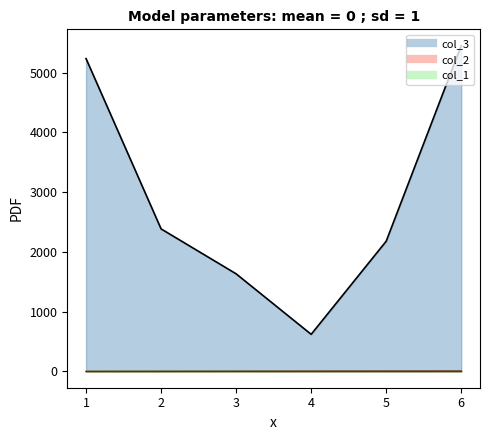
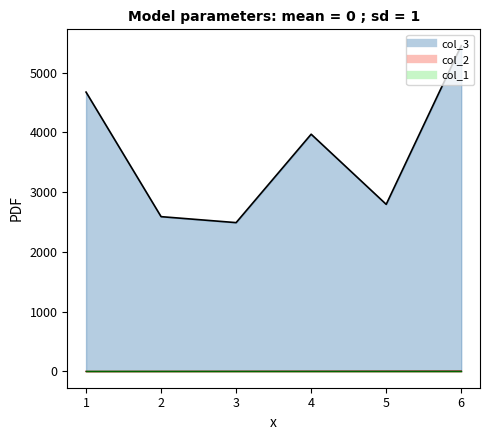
  {
    "col_3": {
-     "1": 5200,
-     "2": 2400,
-     "3": 1600,
-     "4": 600,
-     "5": 2200
+     "1": 4700,
+     "2": 2600,
+     "3": 2500,
+     "4": 4000,
+     "5": 2800
    },
    "col_1": {
      "1": 0,
      "2": 0,
      "3": 0,
      "4": 0,
      "5": 0,
      "6": 0
    }
  }
